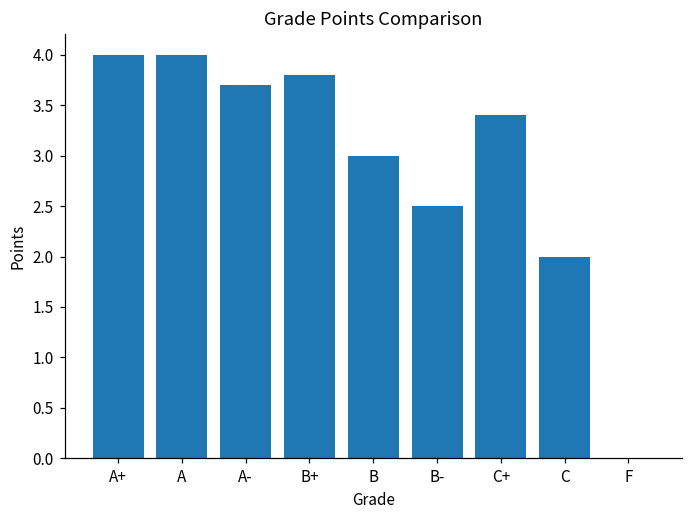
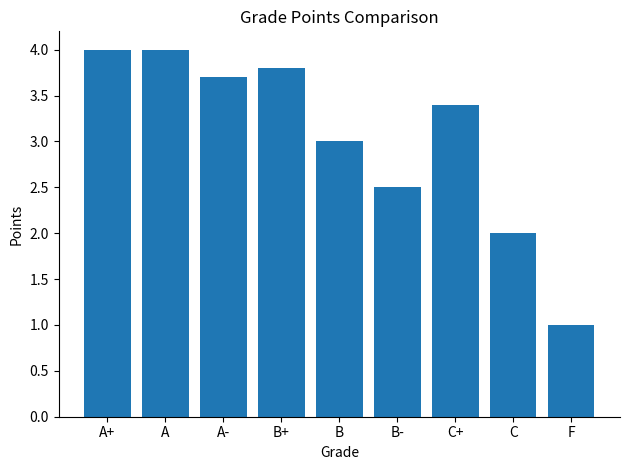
  {
    "A+": 4,
    "A": 4,
    "A-": 3.7,
    "B+": 3.8,
    "B": 3,
    "B-": 2.5,
    "C+": 3.4,
    "C": 2,
-   "F": 0
+   "F": 1
  }
